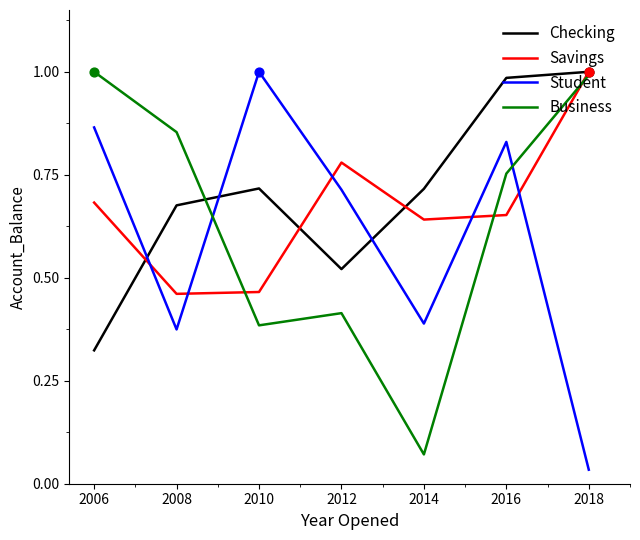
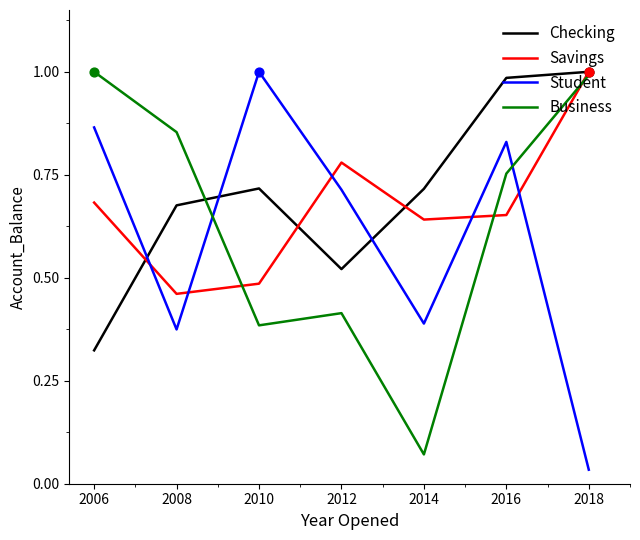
  {
    "Savings": {
      "2006": 0.68,
      "2008": 0.46,
-     "2010": 0.47,
+     "2010": 0.49,
      "2012": 0.78,
      "2014": 0.64,
      "2016": 0.65
    }
  }
